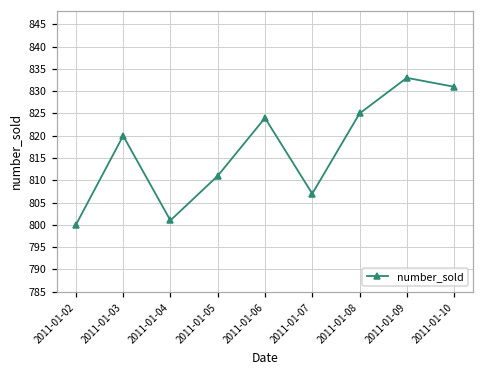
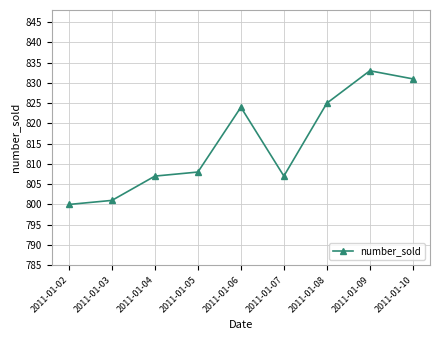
  {
    "2011-01-02": 800,
-   "2011-01-03": 820,
-   "2011-01-04": 801,
-   "2011-01-05": 811,
+   "2011-01-03": 801,
+   "2011-01-04": 807,
+   "2011-01-05": 808,
    "2011-01-06": 824,
    "2011-01-07": 807,
    "2011-01-08": 825,
    "2011-01-09": 833,
    "2011-01-10": 831
  }
